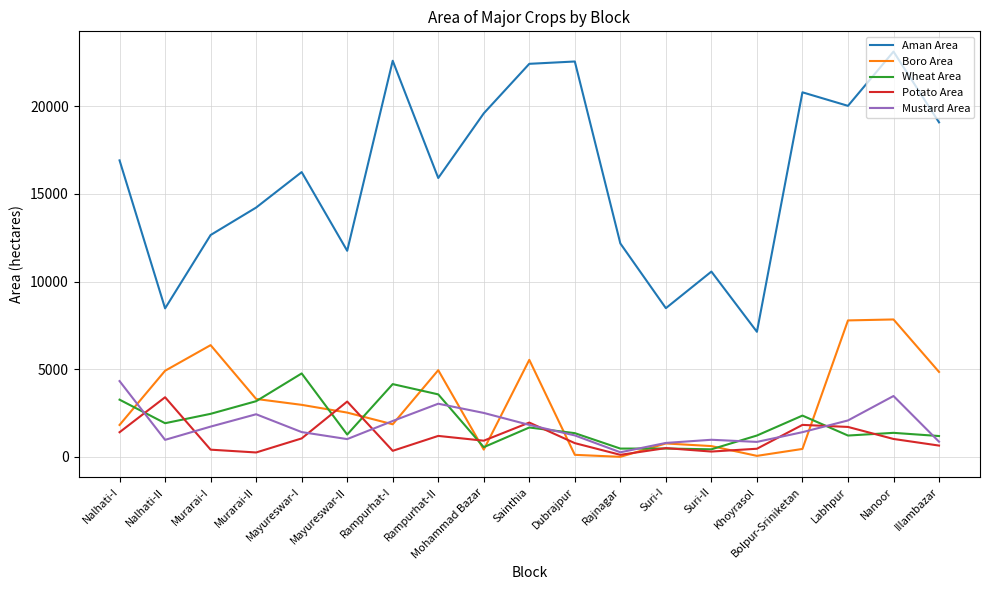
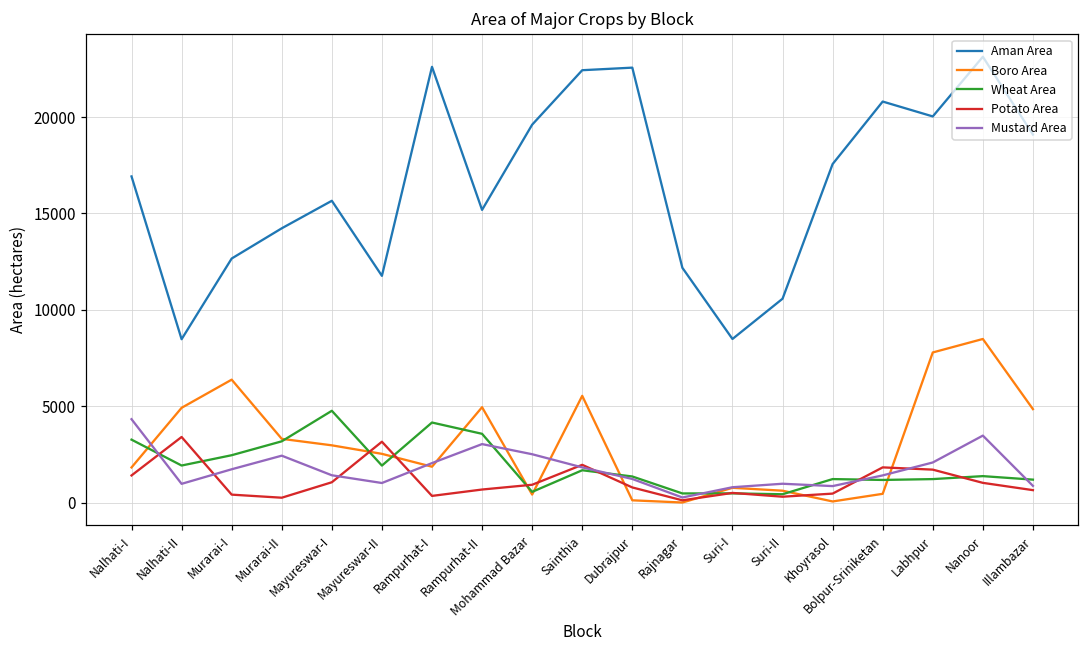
  {
    "Aman Area": {
      "Nalhati-I": 16900,
      "Nalhati-II": 8500,
      "Murarai-I": 12700,
      "Murarai-II": 14200,
-     "Mayureswar-I": 16300,
+     "Mayureswar-I": 15700,
      "Mayureswar-II": 11800,
      "Rampurhat-I": 22600,
-     "Rampurhat-II": 15900,
+     "Rampurhat-II": 15200,
      "Mohammad Bazar": 19600,
      "Sainthia": 22400,
      "Dubrajpur": 22600,
      "Rajnagar": 12200,
      "Suri-I": 8500,
      "Suri-II": 10600,
-     "Khoyrasol": 7100,
+     "Khoyrasol": 17600,
      "Bolpur-Sriniketan": 20800,
      "Labhpur": 20000,
      "IIlambazar": 19100
    },
    "Boro Area": {
      "Nalhati-I": 1800,
      "Nalhati-II": 4900,
      "Murarai-I": 6400,
      "Mayureswar-I": 3000,
      "Mayureswar-II": 2500,
      "Rampurhat-I": 1900,
      "Rampurhat-II": 4900,
      "Sainthia": 5500,
      "Dubrajpur": 100,
      "Suri-II": 600,
      "Khoyrasol": 100,
      "Bolpur-Sriniketan": 500,
      "Labhpur": 7800,
-     "Nanoor": 7800,
+     "Nanoor": 8500,
      "IIlambazar": 4800
    },
    "Wheat Area": {
      "Nalhati-I": 3300,
      "Nalhati-II": 1900,
      "Murarai-I": 2500,
      "Mayureswar-I": 4800,
-     "Mayureswar-II": 1300,
+     "Mayureswar-II": 1900,
      "Rampurhat-I": 4200,
      "Rampurhat-II": 3600,
      "Sainthia": 1700,
      "Rajnagar": 500,
      "Khoyrasol": 1200,
-     "Bolpur-Sriniketan": 2400,
+     "Bolpur-Sriniketan": 1200,
      "Labhpur": 1200,
      "Nanoor": 1400,
      "IIlambazar": 1200
    },
    "Potato Area": {
      "Nalhati-I": 1400,
      "Nalhati-II": 3400,
      "Murarai-I": 400,
      "Murarai-II": 200,
      "Mayureswar-I": 1100,
      "Mayureswar-II": 3200,
      "Rampurhat-I": 300,
-     "Rampurhat-II": 1200,
+     "Rampurhat-II": 700,
      "Mohammad Bazar": 900,
      "Dubrajpur": 800,
      "Khoyrasol": 500,
      "Bolpur-Sriniketan": 1800,
      "Labhpur": 1700,
      "Nanoor": 1000,
      "IIlambazar": 600
    },
    "Mustard Area": {
      "Nalhati-I": 4300,
      "Nalhati-II": 1000,
      "Murarai-I": 1700,
      "Murarai-II": 2400,
      "Mayureswar-I": 1400,
      "Mayureswar-II": 1000,
      "Rampurhat-I": 2000,
      "Rampurhat-II": 3000,
      "Mohammad Bazar": 2500,
      "Suri-II": 1000,
      "Khoyrasol": 900,
      "Bolpur-Sriniketan": 1400,
      "Labhpur": 2100,
      "Nanoor": 3500,
      "IIlambazar": 900
    }
  }
